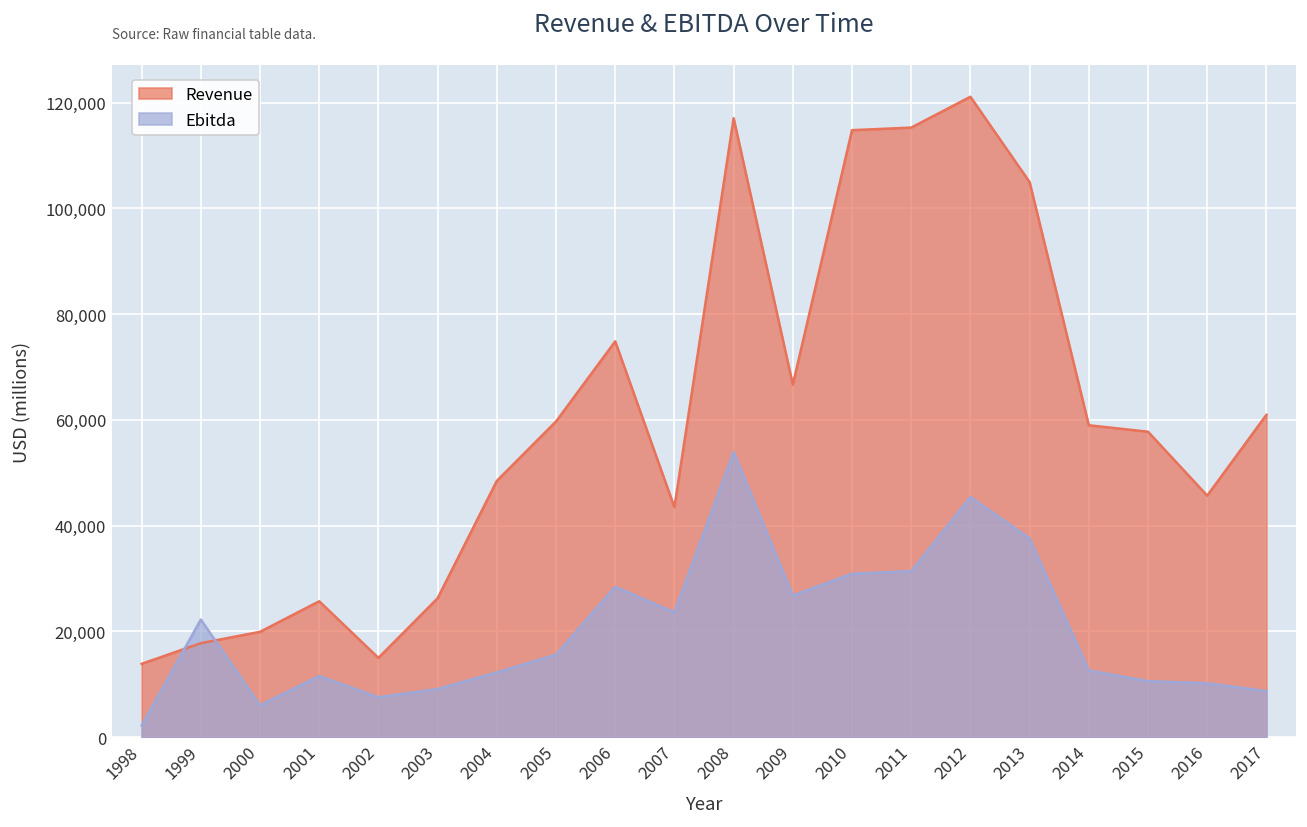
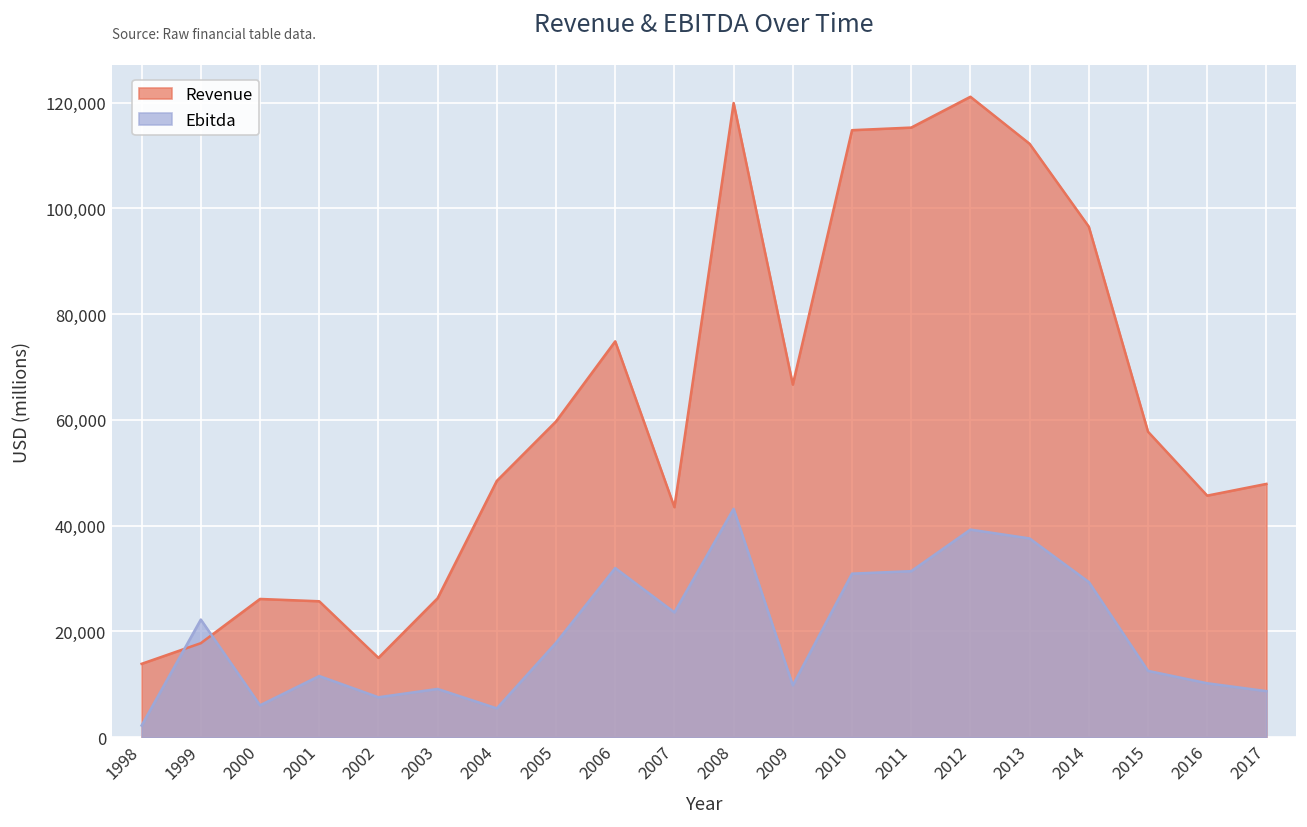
  {
    "Revenue": {
      "1998": "14,000",
      "1999": "18,000",
-     "2000": "20,000",
+     "2000": "26,000",
      "2001": "26,000",
      "2002": "15,000",
      "2003": "26,000",
      "2004": "48,000",
      "2005": "60,000",
      "2006": "75,000",
      "2007": "44,000",
-     "2008": "117,000",
+     "2008": "120,000",
      "2009": "67,000",
      "2010": "115,000",
      "2011": "115,000",
      "2012": "121,000",
-     "2013": "105,000",
-     "2014": "59,000",
+     "2013": "112,000",
+     "2014": "97,000",
      "2015": "58,000",
      "2016": "46,000",
-     "2017": "61,000"
+     "2017": "48,000"
    },
    "Ebitda": {
      "1998": "2,000",
      "1999": "22,000",
      "2000": "6,000",
      "2001": "12,000",
      "2002": "8,000",
      "2003": "9,000",
-     "2004": "12,000",
-     "2005": "16,000",
-     "2006": "28,000",
+     "2004": "5,000",
+     "2005": "18,000",
+     "2006": "32,000",
      "2007": "24,000",
-     "2008": "54,000",
-     "2009": "27,000",
+     "2008": "43,000",
+     "2009": "10,000",
      "2010": "31,000",
      "2011": "31,000",
-     "2012": "45,000",
+     "2012": "39,000",
      "2013": "38,000",
-     "2014": "13,000",
-     "2015": "11,000",
+     "2014": "29,000",
+     "2015": "13,000",
      "2016": "10,000",
      "2017": "9,000"
    }
  }
